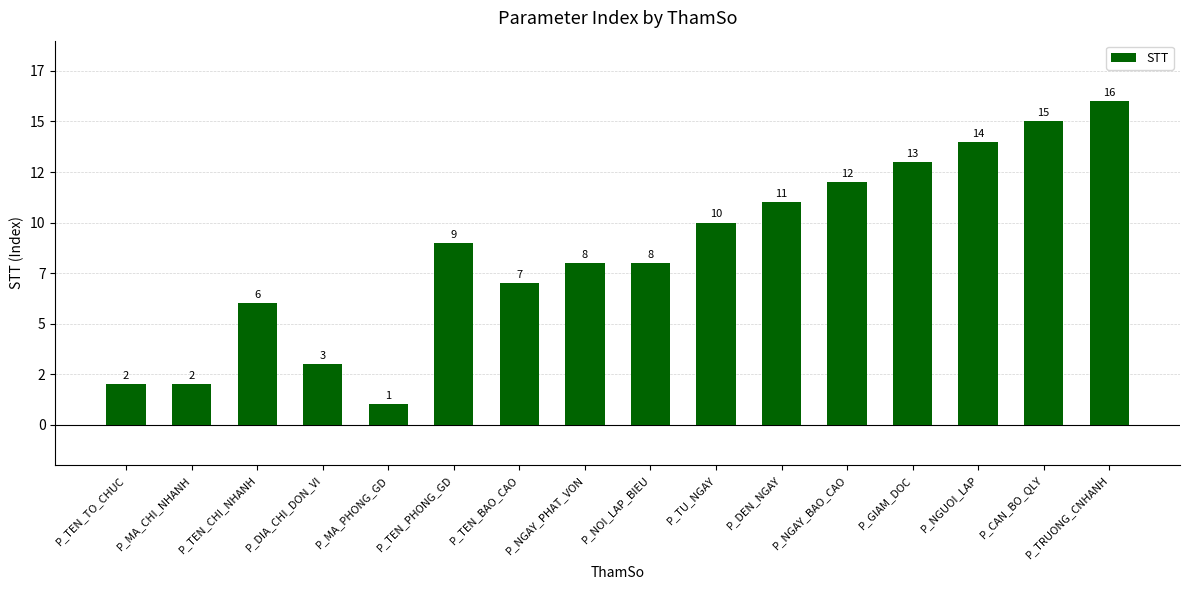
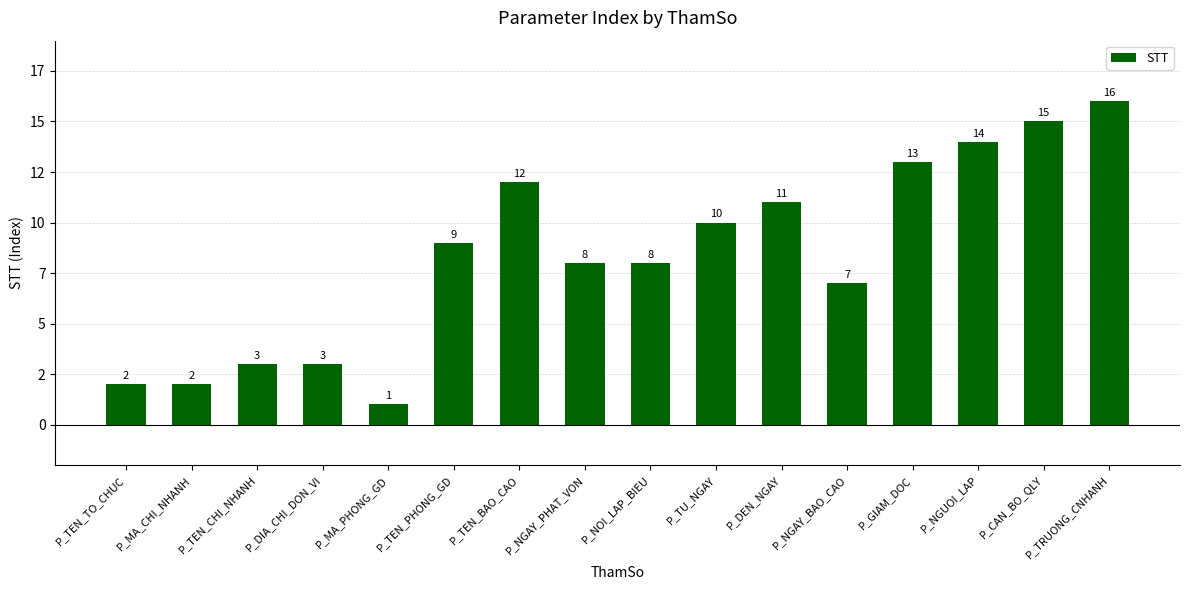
  {
    "P_TEN_TO_CHUC": 2,
    "P_MA_CHI_NHANH": 2,
-   "P_TEN_CHI_NHANH": 6,
+   "P_TEN_CHI_NHANH": 3,
    "P_DIA_CHI_DON_VI": 3,
    "P_MA_PHONG_GD": 1,
    "P_TEN_PHONG_GD": 9,
-   "P_TEN_BAO_CAO": 7,
+   "P_TEN_BAO_CAO": 12,
    "P_NGAY_PHAT_VON": 8,
    "P_NOI_LAP_BIEU": 8,
    "P_TU_NGAY": 10,
    "P_DEN_NGAY": 11,
-   "P_NGAY_BAO_CAO": 12,
+   "P_NGAY_BAO_CAO": 7,
    "P_GIAM_DOC": 13,
    "P_NGUOI_LAP": 14,
    "P_CAN_BO_QLY": 15,
    "P_TRUONG_CNHANH": 16
  }
